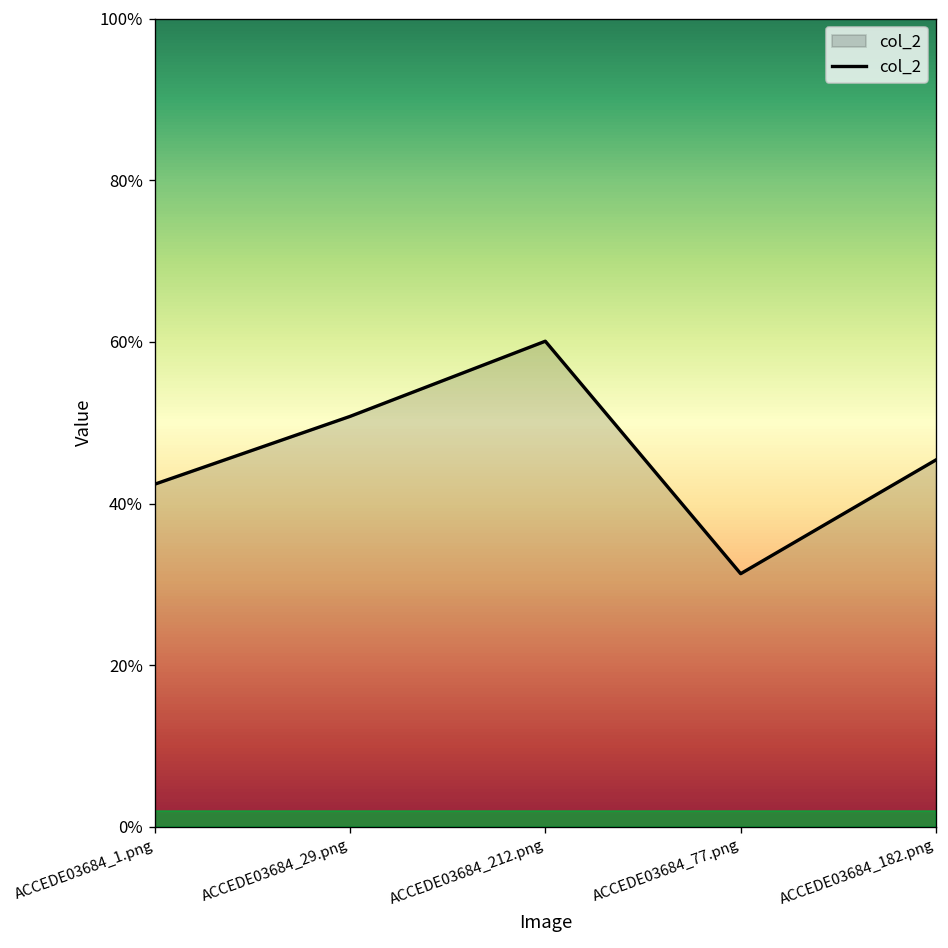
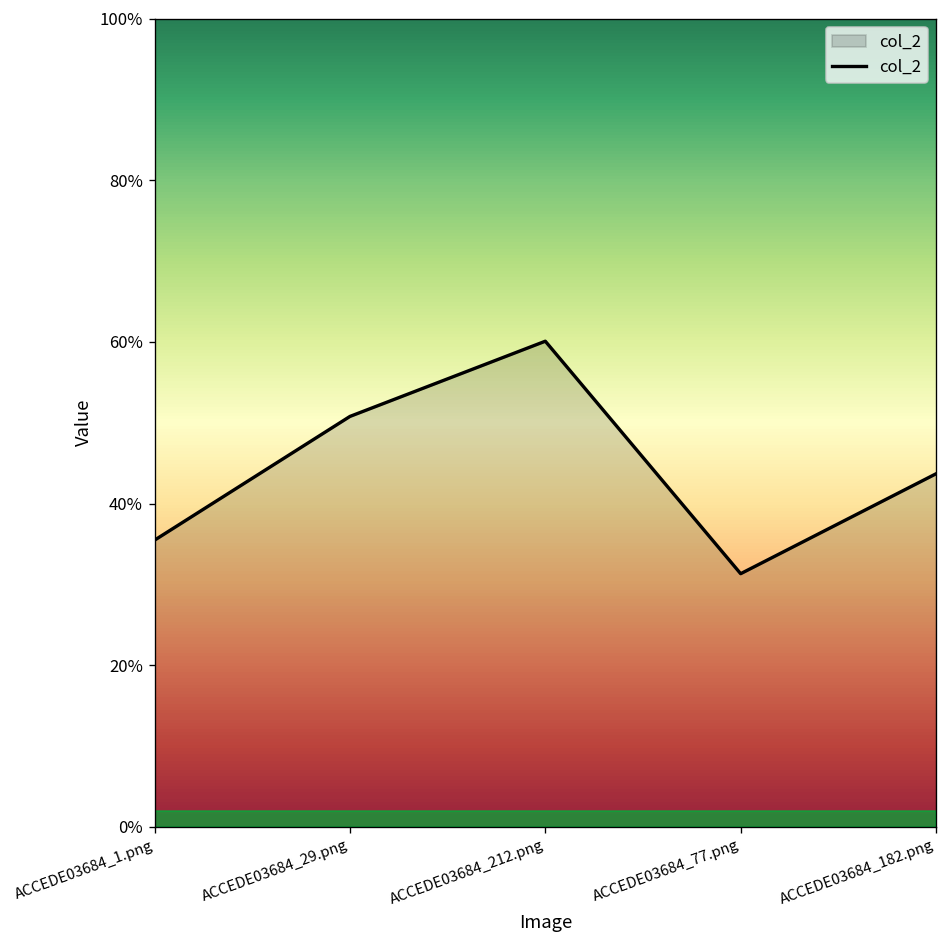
  {
-   "ACCEDE03684_1.png": "42%",
+   "ACCEDE03684_1.png": "35%",
    "ACCEDE03684_29.png": "51%",
    "ACCEDE03684_212.png": "60%",
    "ACCEDE03684_77.png": "31%",
-   "ACCEDE03684_182.png": "45%"
+   "ACCEDE03684_182.png": "44%"
  }
